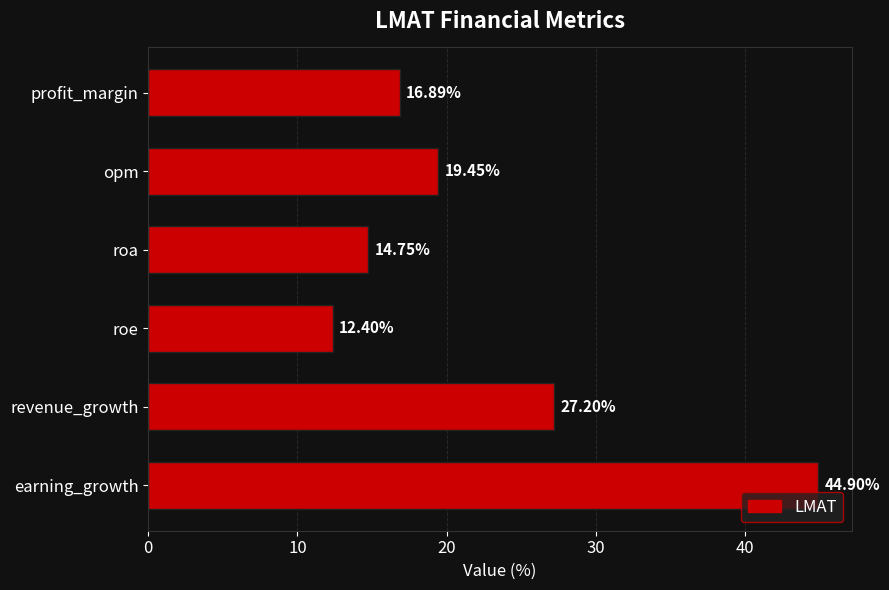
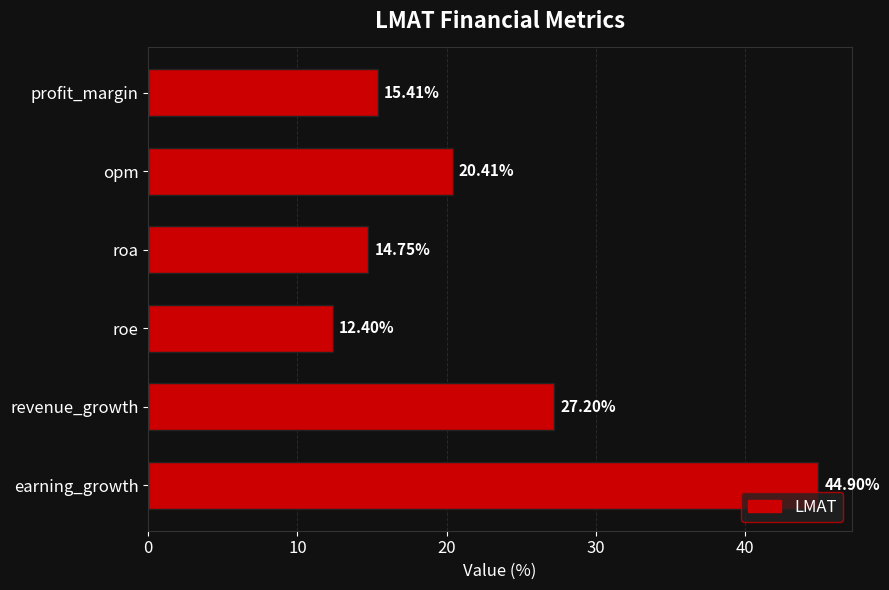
  {
-   "profit_margin": "16.89%",
-   "opm": "19.45%",
+   "profit_margin": "15.41%",
+   "opm": "20.41%",
    "roa": "14.75%",
    "roe": "12.40%",
    "revenue_growth": "27.20%"
  }
